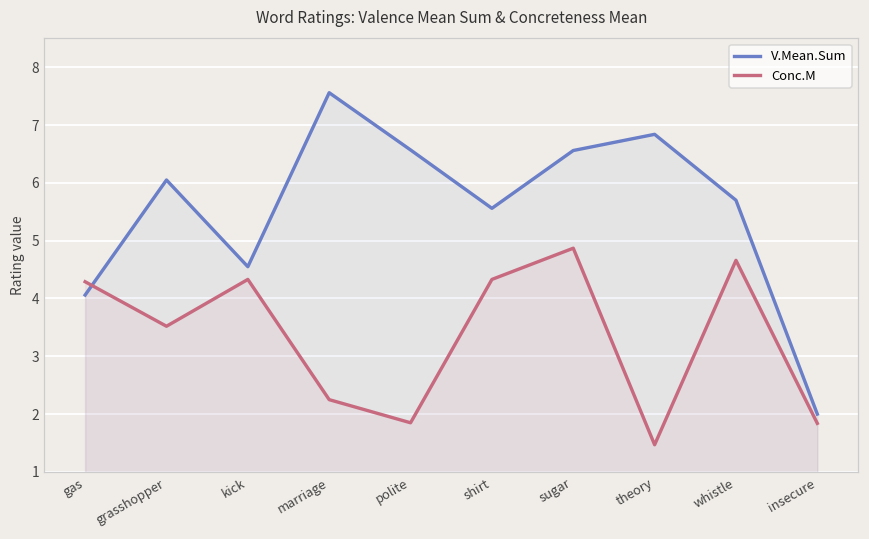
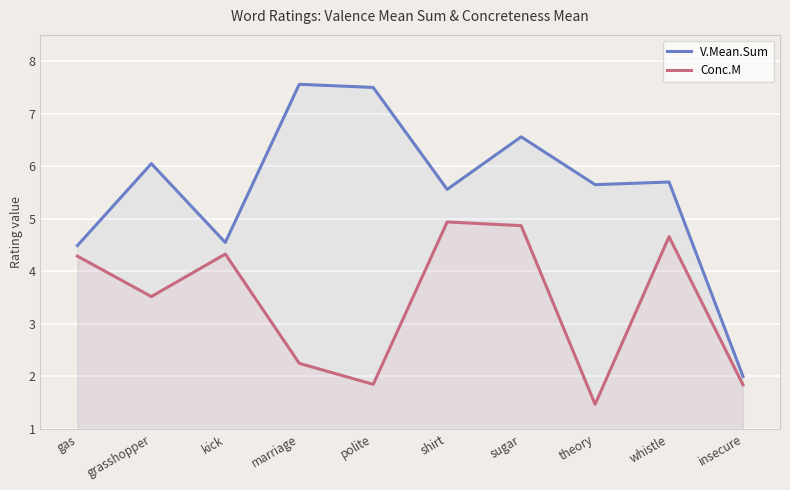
  {
    "V.Mean.Sum": {
-     "gas": 4.1,
+     "gas": 4.5,
      "grasshopper": 6.1,
      "kick": 4.6,
      "marriage": 7.6,
-     "polite": 6.6,
+     "polite": 7.5,
      "shirt": 5.6,
      "sugar": 6.6,
-     "theory": 6.8,
+     "theory": 5.7,
      "whistle": 5.7,
      "insecure": 2.0
    },
    "Conc.M": {
      "gas": 4.3,
      "grasshopper": 3.5,
      "kick": 4.3,
      "marriage": 2.3,
      "polite": 1.9,
-     "shirt": 4.3,
+     "shirt": 4.9,
      "sugar": 4.9,
      "theory": 1.5,
      "whistle": 4.7,
      "insecure": 1.8
    }
  }
